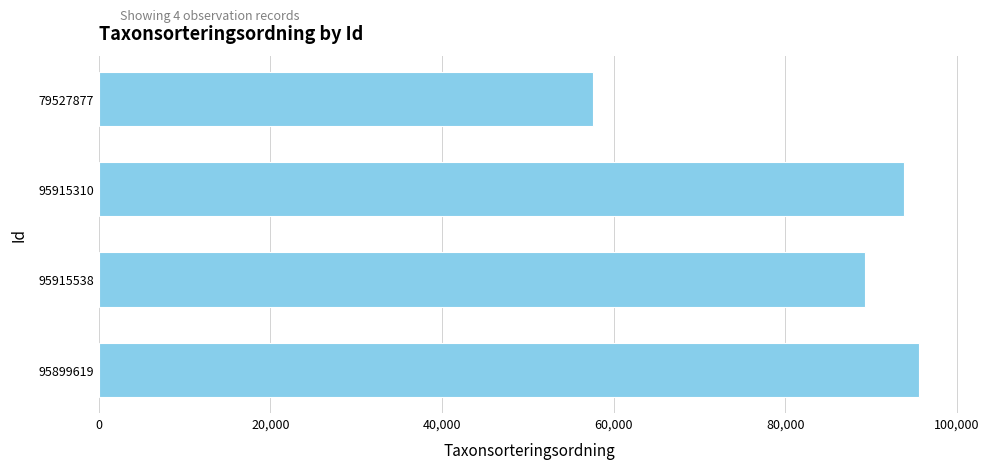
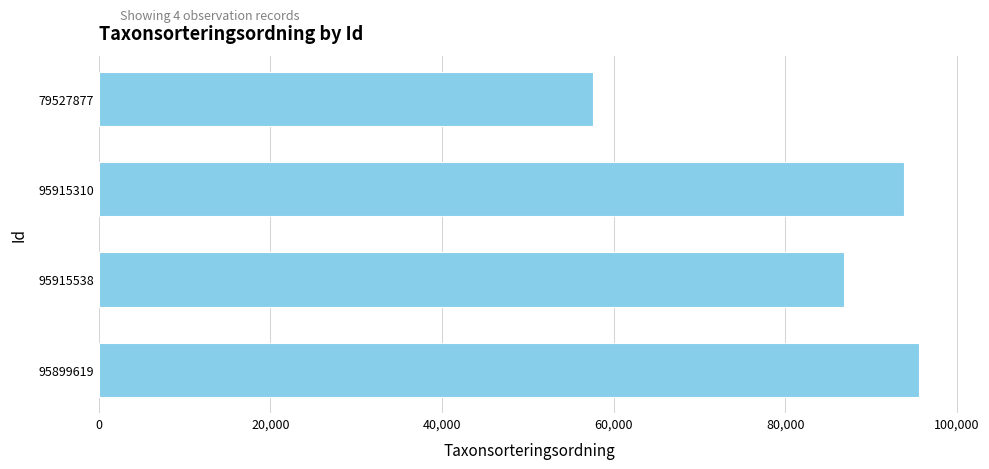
  {
    "79527877": "58,000",
    "95915310": "94,000",
-   "95915538": "89,000",
+   "95915538": "87,000",
    "95899619": "96,000"
  }
